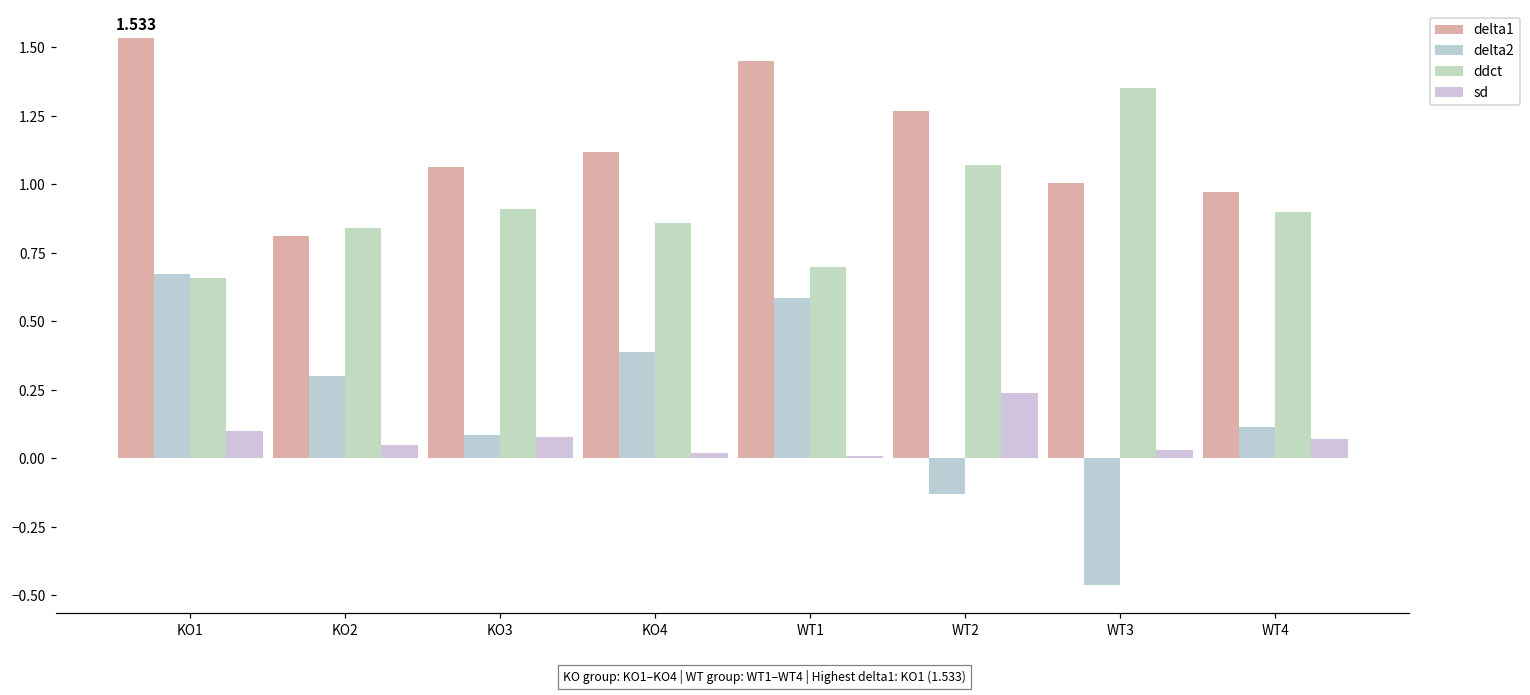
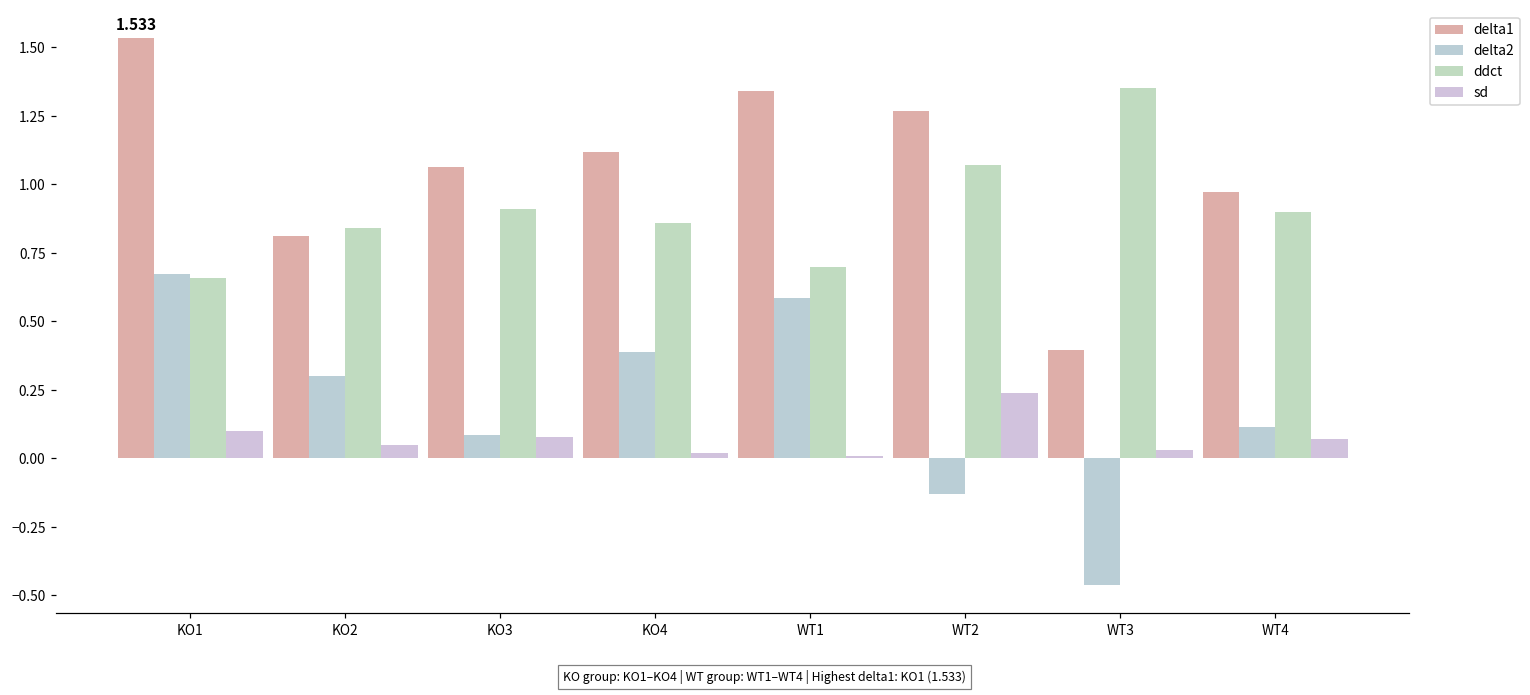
  {
    "delta1": {
      "KO2": 0.81,
      "KO3": 1.06,
      "KO4": 1.12,
-     "WT1": 1.45,
+     "WT1": 1.34,
      "WT2": 1.27,
-     "WT3": 1.00,
+     "WT3": 0.40,
      "WT4": 0.97
    }
  }
